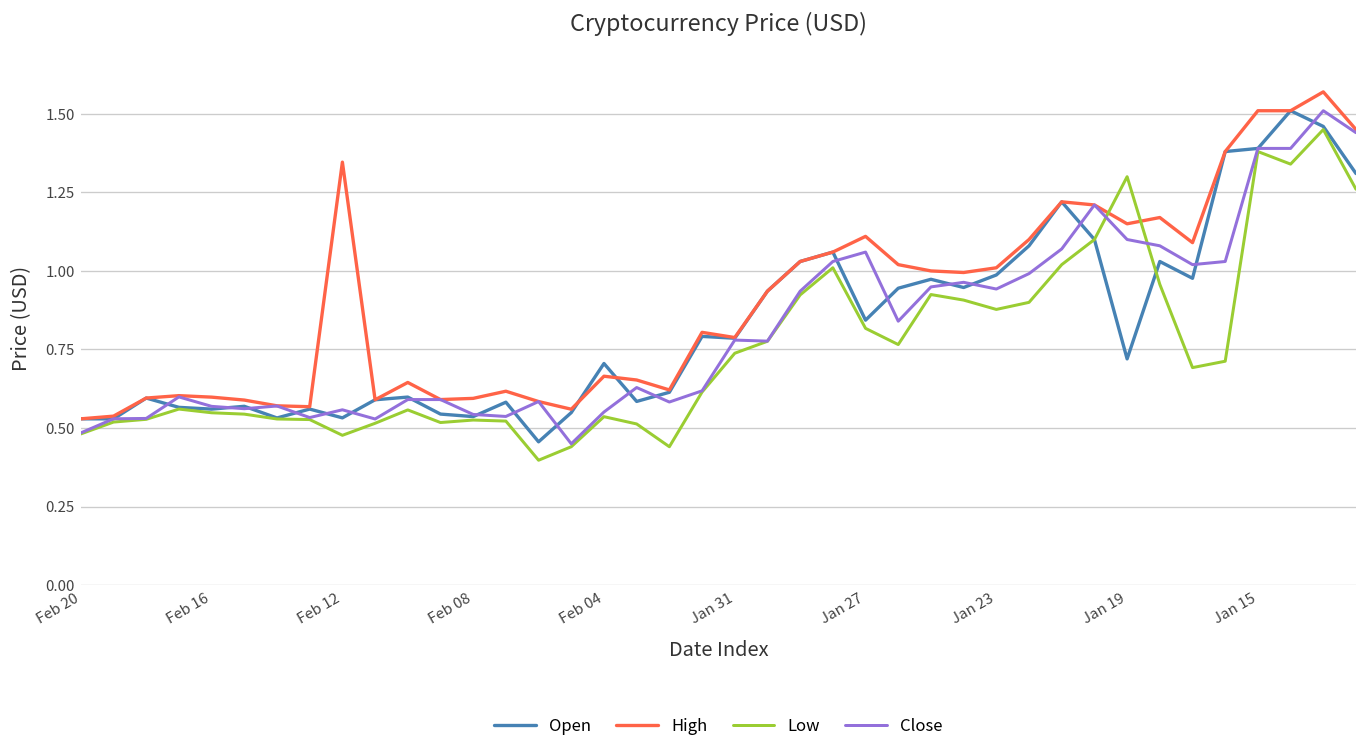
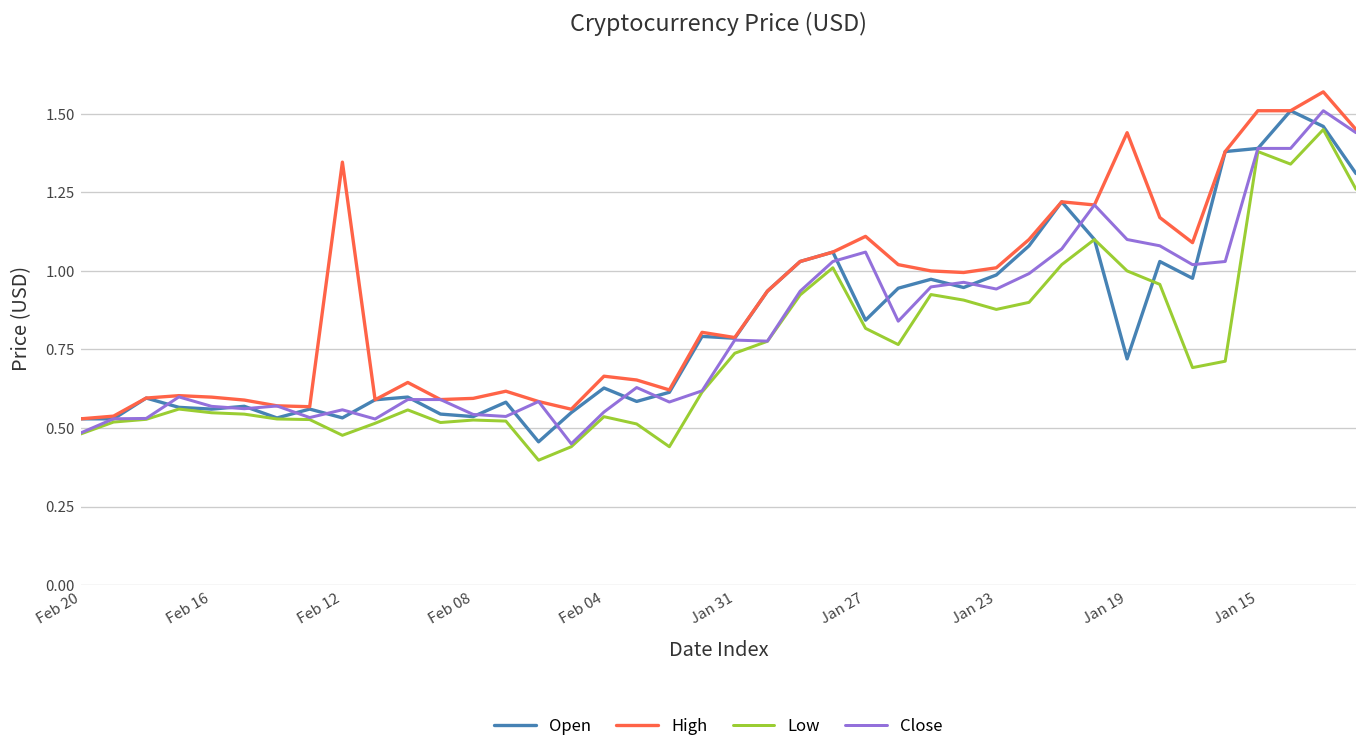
  {
    "Open": {
      "Feb 12": 0.53,
-     "Feb 04": 0.71,
+     "Feb 04": 0.63,
      "Jan 27": 0.84,
      "Jan 23": 0.99,
      "Jan 19": 0.72
    },
    "High": {
      "Feb 16": 0.60,
      "Feb 12": 1.35,
      "Feb 08": 0.59,
      "Feb 04": 0.66,
      "Jan 27": 1.11,
      "Jan 23": 1.01,
-     "Jan 19": 1.15,
+     "Jan 19": 1.44,
      "Jan 15": 1.51
    },
    "Low": {
      "Feb 16": 0.55,
      "Feb 12": 0.48,
      "Feb 08": 0.53,
      "Feb 04": 0.54,
      "Jan 31": 0.74,
      "Jan 27": 0.82,
      "Jan 23": 0.88,
-     "Jan 19": 1.3,
+     "Jan 19": 1.0,
      "Jan 15": 1.38
    },
    "Close": {
      "Feb 12": 0.56,
      "Feb 04": 0.55,
      "Jan 27": 1.06,
      "Jan 23": 0.94,
      "Jan 19": 1.10
    }
  }
